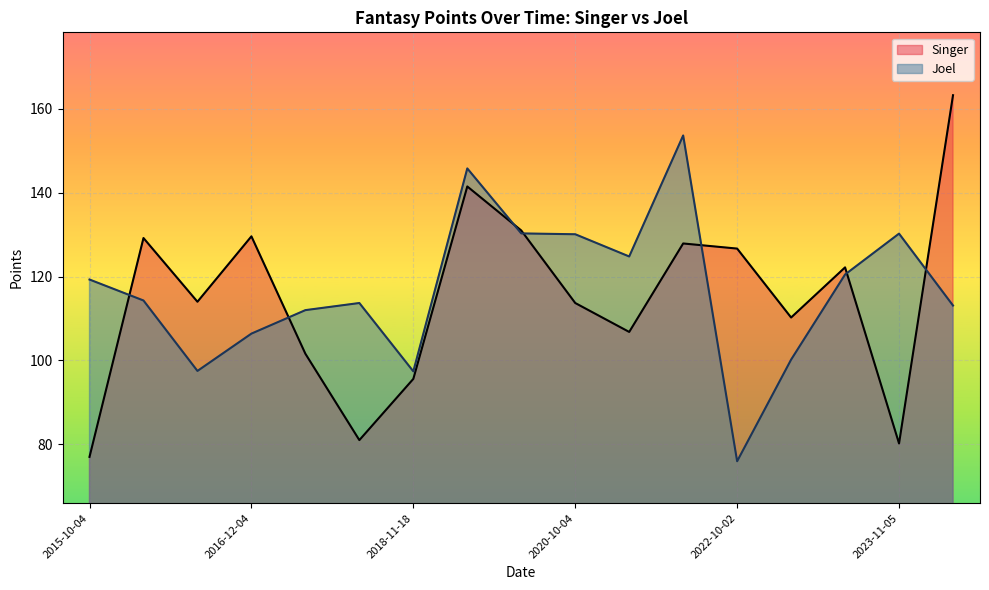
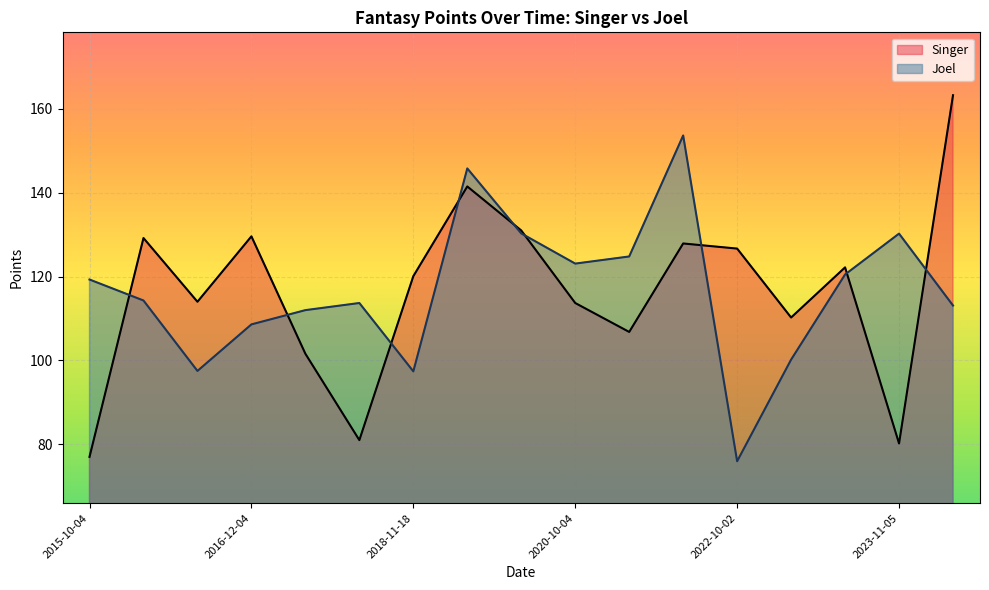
  {
    "Singer": {
      "2015-10-04": 77,
      "2016-12-04": 130,
-     "2018-11-18": 96,
+     "2018-11-18": 120,
      "2020-10-04": 114,
      "2022-10-02": 127,
      "2023-11-05": 80
    },
    "Joel": {
      "2015-10-04": 119,
-     "2016-12-04": 106,
+     "2016-12-04": 109,
      "2018-11-18": 97,
-     "2020-10-04": 130,
+     "2020-10-04": 123,
      "2022-10-02": 76,
      "2023-11-05": 130
    }
  }
